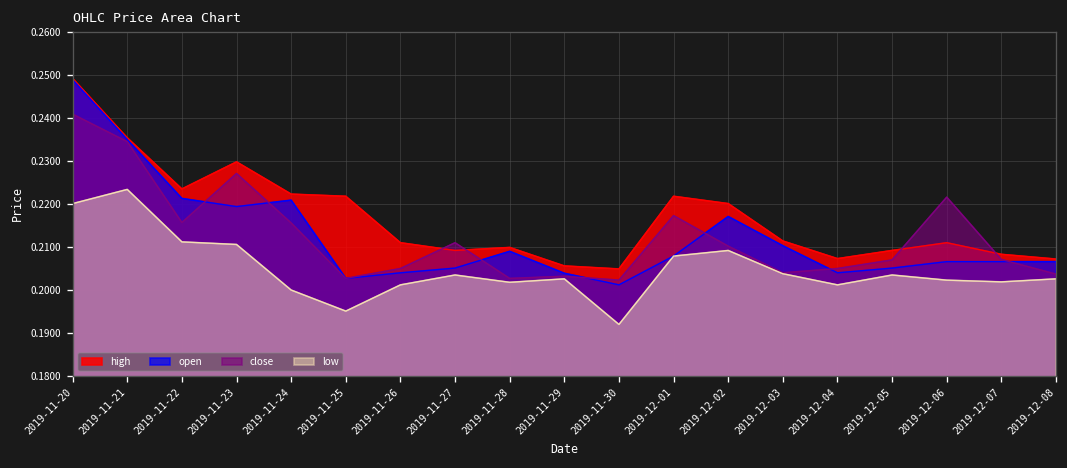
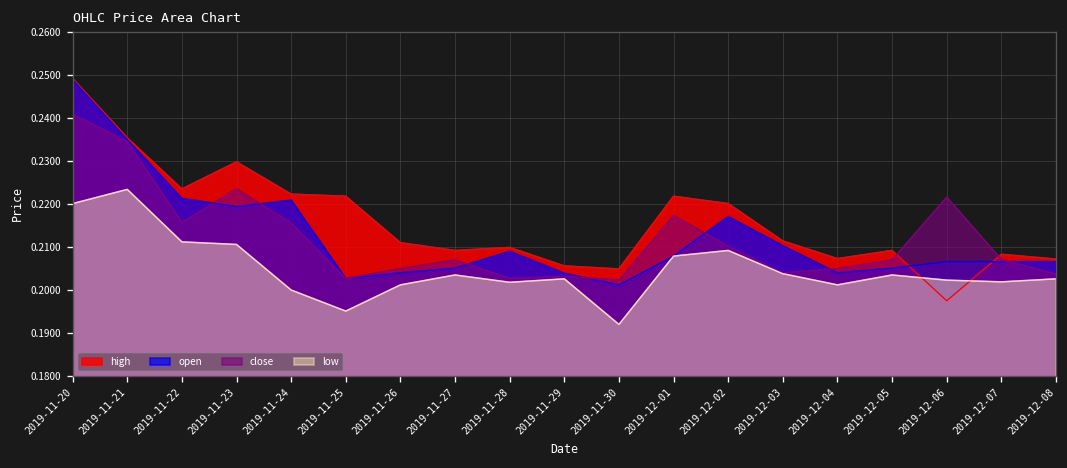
  {
    "high": {
      "2019-11-22": 0.223,
      "2019-11-23": 0.230,
      "2019-11-24": 0.222,
      "2019-11-25": 0.222,
      "2019-11-26": 0.211,
      "2019-11-27": 0.209,
      "2019-11-28": 0.210,
      "2019-11-29": 0.206,
      "2019-11-30": 0.205,
      "2019-12-01": 0.222,
      "2019-12-02": 0.220,
      "2019-12-03": 0.211,
      "2019-12-04": 0.207,
      "2019-12-05": 0.209,
-     "2019-12-06": 0.211,
+     "2019-12-06": 0.197,
      "2019-12-07": 0.208
    },
    "open": {
      "2019-11-22": 0.221,
      "2019-11-23": 0.219,
      "2019-11-24": 0.221,
      "2019-11-26": 0.204,
      "2019-11-27": 0.205,
      "2019-11-28": 0.209,
      "2019-11-30": 0.201,
      "2019-12-02": 0.217,
      "2019-12-03": 0.210,
      "2019-12-04": 0.204,
      "2019-12-05": 0.205,
      "2019-12-06": 0.207
    },
    "close": {
      "2019-11-20": 0.241,
      "2019-11-22": 0.216,
-     "2019-11-23": 0.227,
+     "2019-11-23": 0.223,
      "2019-11-24": 0.216,
      "2019-11-26": 0.205,
-     "2019-11-27": 0.211,
+     "2019-11-27": 0.207,
      "2019-11-28": 0.203,
      "2019-11-30": 0.202,
      "2019-12-01": 0.217,
      "2019-12-02": 0.210,
      "2019-12-04": 0.205,
      "2019-12-05": 0.207,
      "2019-12-06": 0.222,
      "2019-12-08": 0.204
    },
    "low": {
      "2019-11-20": 0.220,
      "2019-11-21": 0.223,
      "2019-11-22": 0.211,
      "2019-11-23": 0.211,
      "2019-11-24": 0.200,
      "2019-11-25": 0.195,
      "2019-11-26": 0.201,
      "2019-11-27": 0.203,
      "2019-11-28": 0.202,
      "2019-11-30": 0.192,
      "2019-12-02": 0.209,
      "2019-12-04": 0.201,
      "2019-12-05": 0.203,
      "2019-12-06": 0.202,
      "2019-12-07": 0.202,
      "2019-12-08": 0.203
    }
  }
